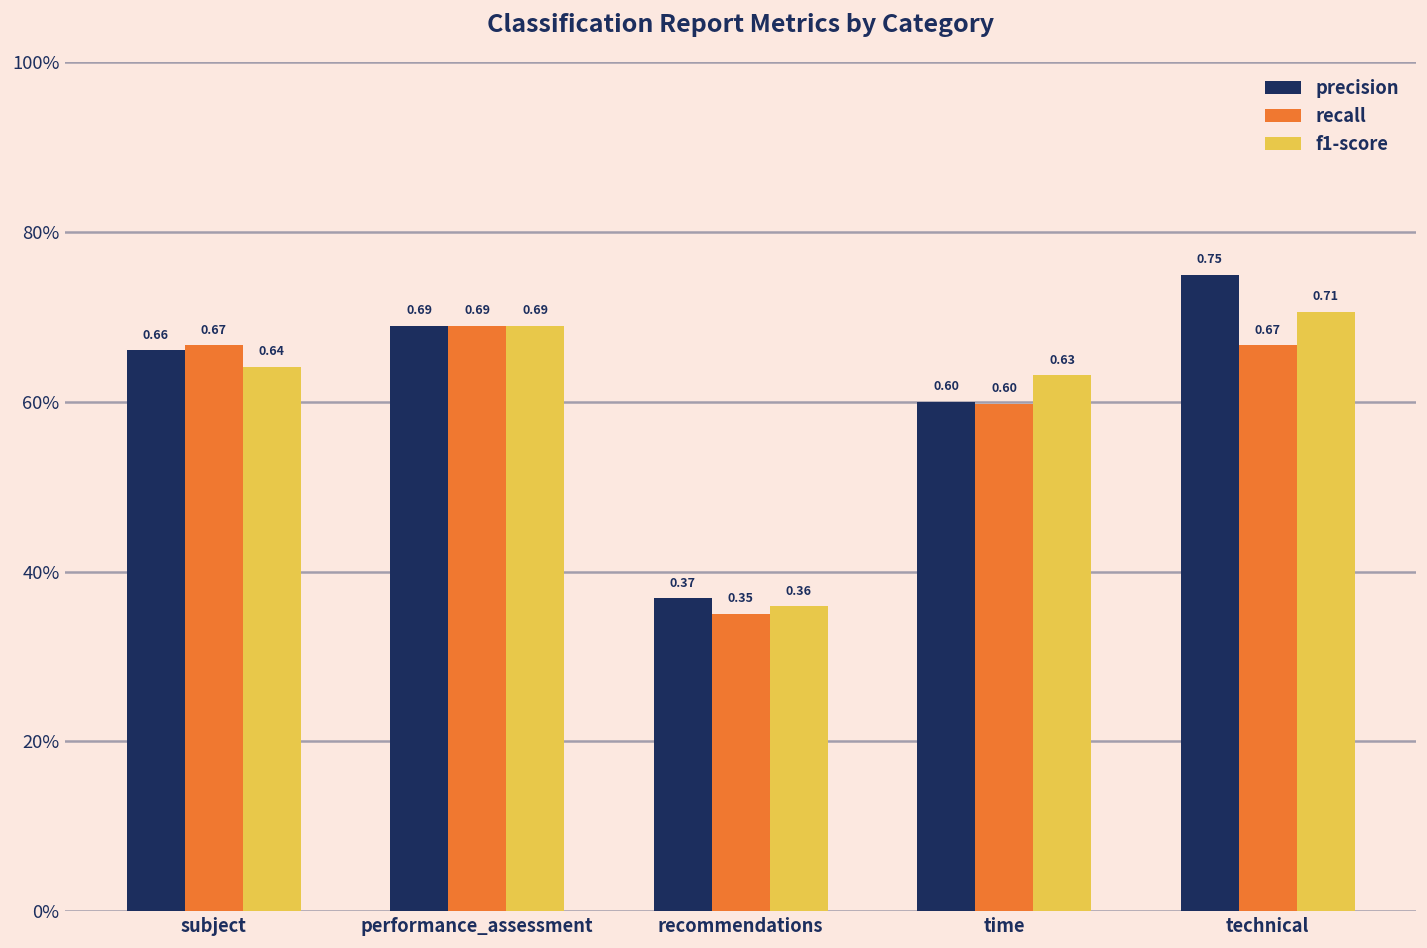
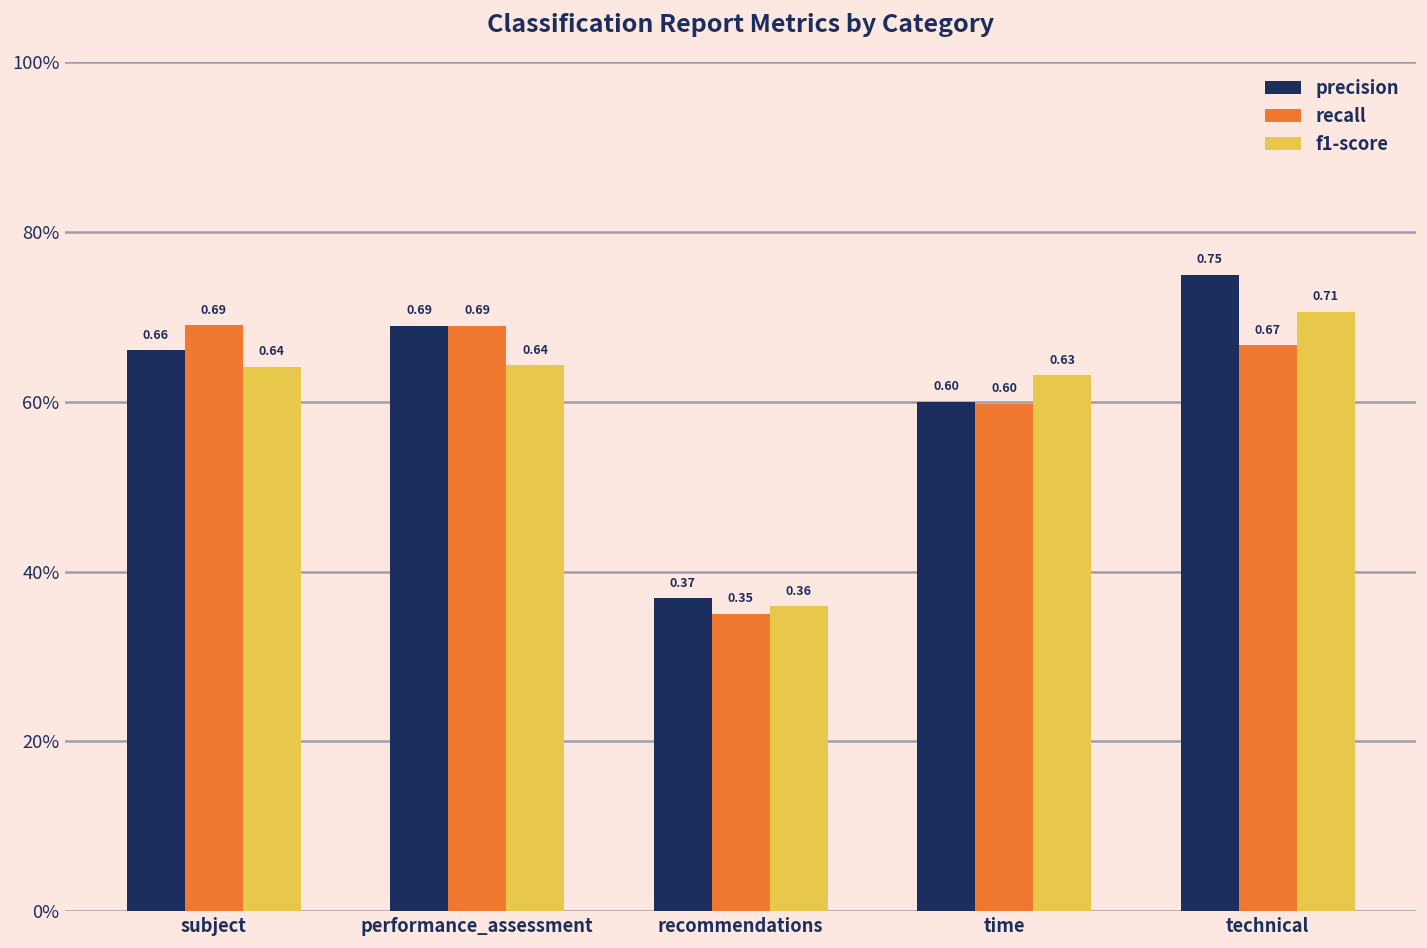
  {
    "precision": {
      "subject": 0.66,
      "performance_assessment": 0.69,
      "recommendations": 0.37,
      "time": 0.60,
      "technical": 0.75
    },
    "recall": {
-     "subject": 0.67,
+     "subject": 0.69,
      "performance_assessment": 0.69,
      "recommendations": 0.35,
      "time": 0.60,
      "technical": 0.67
    },
    "f1-score": {
      "subject": 0.64,
-     "performance_assessment": 0.69,
+     "performance_assessment": 0.64,
      "recommendations": 0.36,
      "time": 0.63,
      "technical": 0.71
    }
  }
